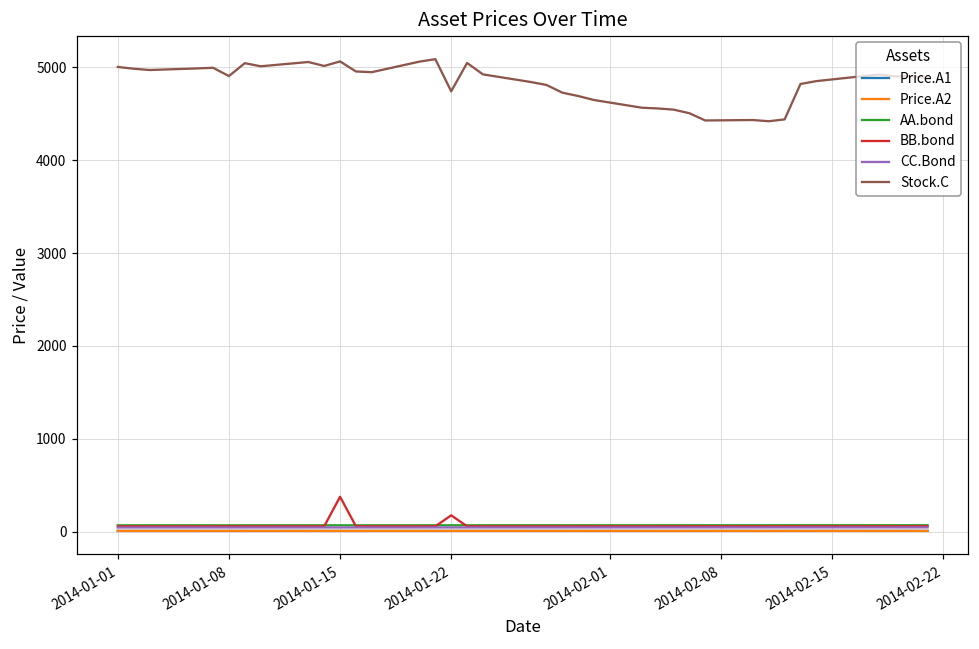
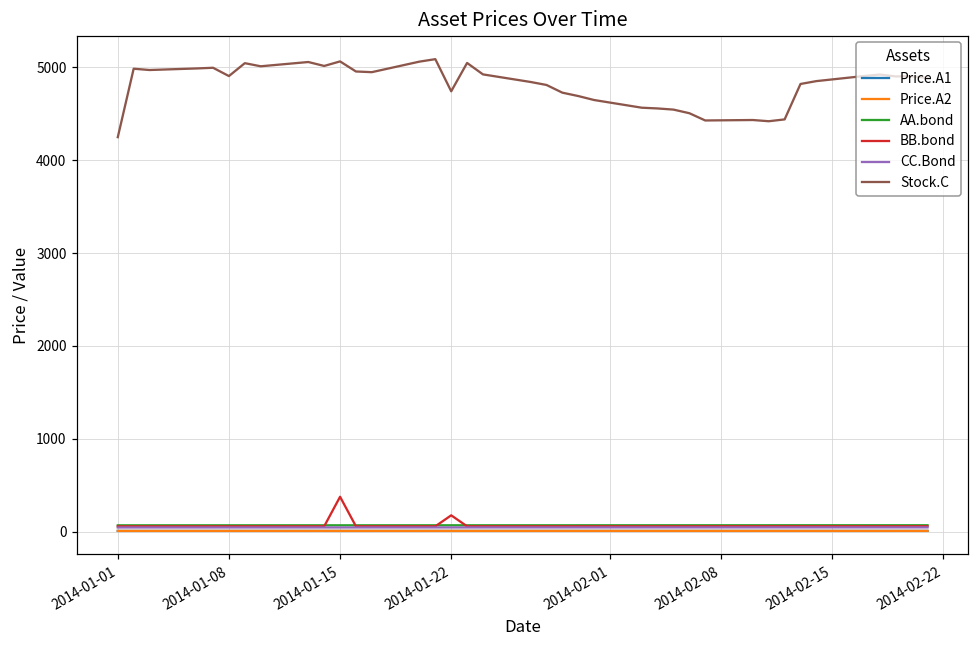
  {
    "Price.A2": {
      "2014-01-01": 0,
      "2014-01-08": 0,
      "2014-01-15": 0,
      "2014-01-22": 0
    },
    "BB.bond": {
      "2014-01-15": 400,
      "2014-01-22": 200
    },
    "Stock.C": {
-     "2014-01-01": 5000,
+     "2014-01-01": 4200,
      "2014-01-08": 4900,
      "2014-01-15": 5100,
      "2014-01-22": 4700
    }
  }
